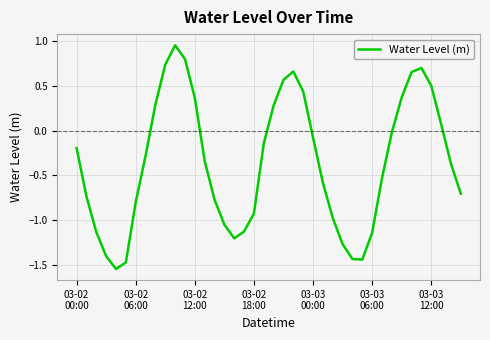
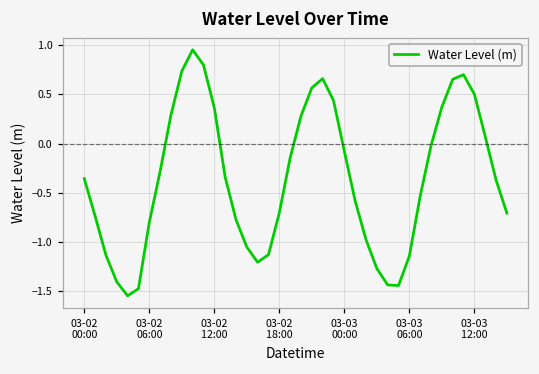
  {
-   "03-02 00:00": -0.2,
+   "03-02 00:00": -0.4,
    "03-02 06:00": -0.8,
    "03-02 12:00": 0.4,
-   "03-02 18:00": -0.9,
+   "03-02 18:00": -0.7,
    "03-03 00:00": -0.1,
    "03-03 06:00": -1.1,
    "03-03 12:00": 0.5
  }
